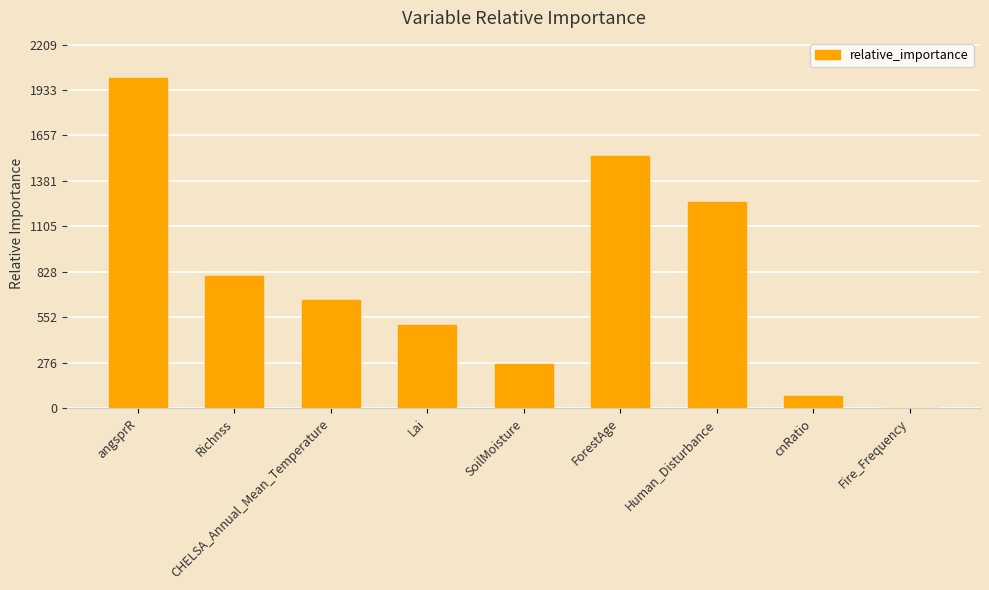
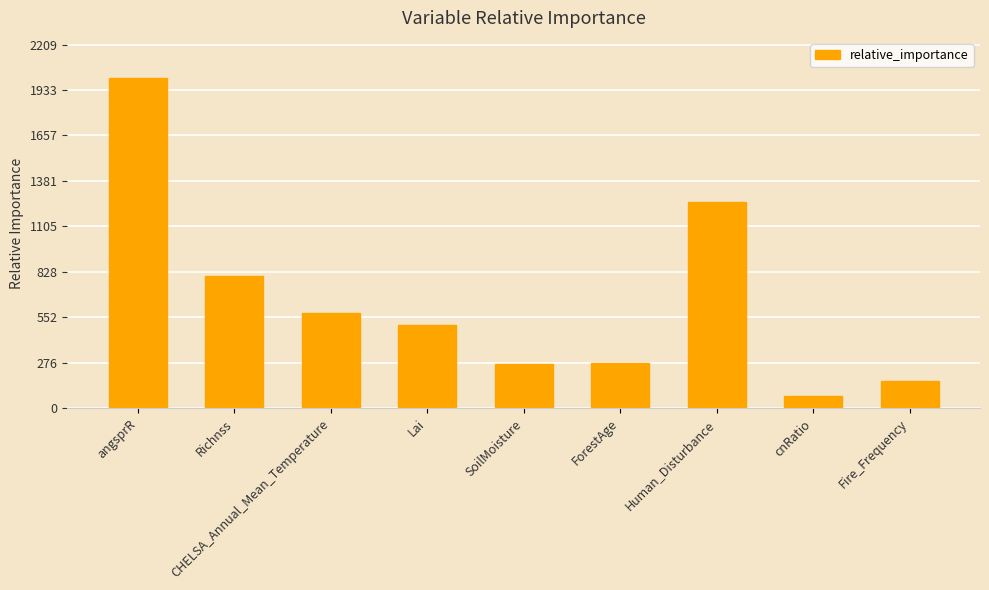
  {
    "angsprR": 2010,
    "Richnss": 800,
-   "CHELSA_Annual_Mean_Temperature": 660,
+   "CHELSA_Annual_Mean_Temperature": 580,
    "Lai": 510,
    "SoilMoisture": 270,
-   "ForestAge": 1530,
+   "ForestAge": 280,
    "Human_Disturbance": 1250,
    "cnRatio": 70,
-   "Fire_Frequency": 0
+   "Fire_Frequency": 170
  }
